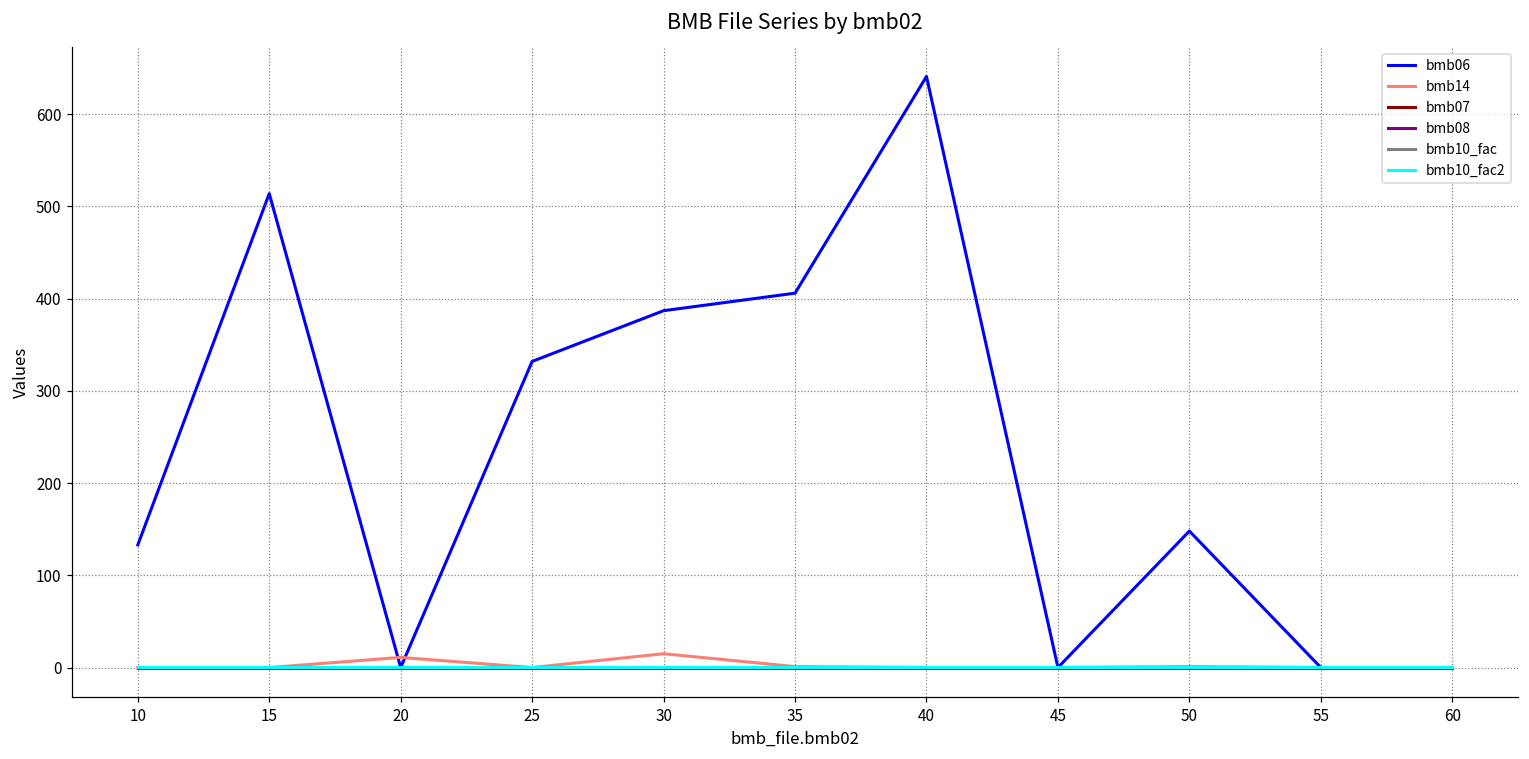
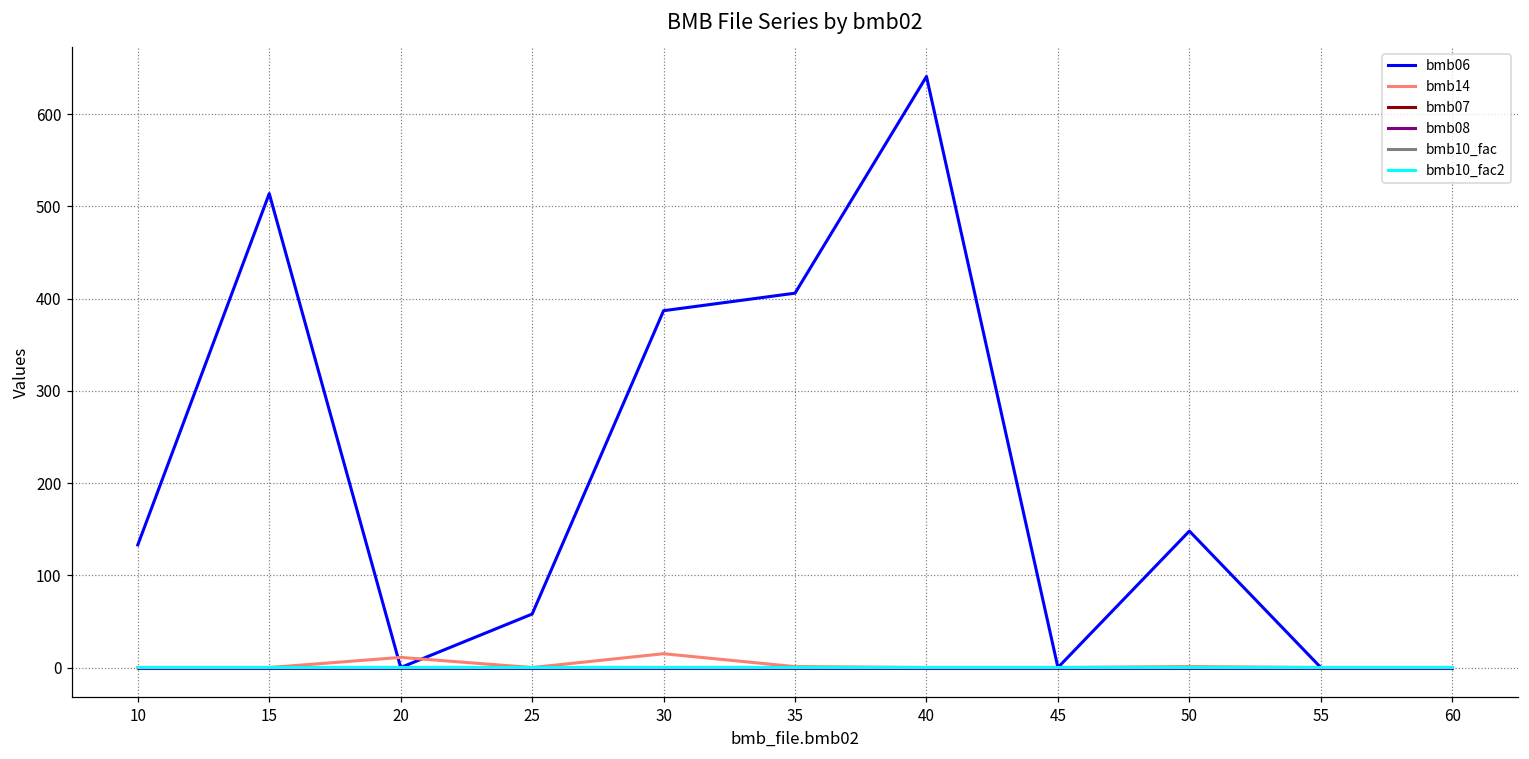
  {
    "bmb06": {
      "10": 130,
      "15": 510,
-     "25": 330,
+     "25": 60,
      "30": 390,
      "35": 410,
      "40": 640,
      "50": 150
    },
    "bmb14": {
      "20": 10,
      "30": 20
    }
  }
